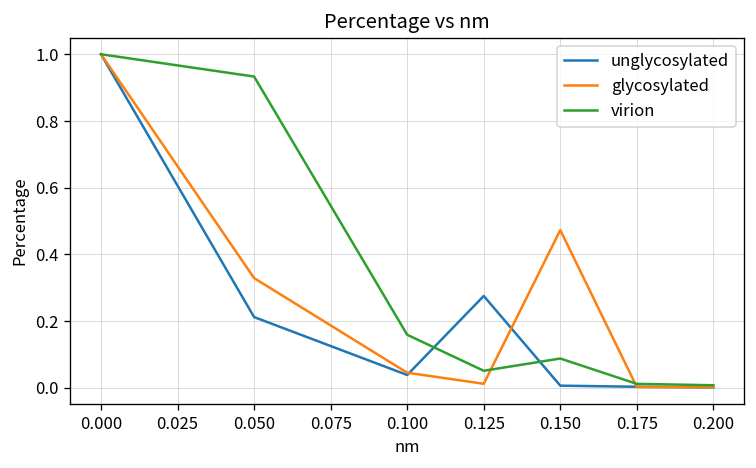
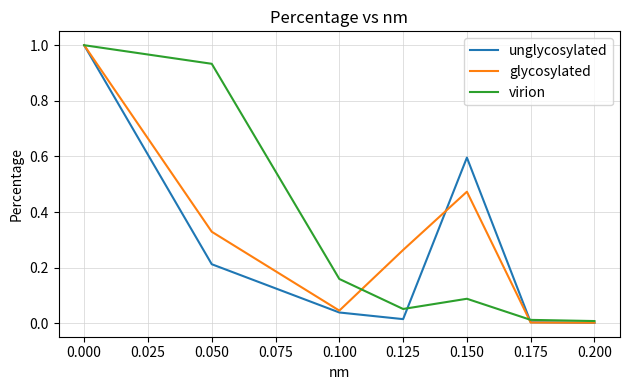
  {
    "unglycosylated": {
      "0.050": 0.21,
-     "0.125": 0.28,
-     "0.150": 0.01
+     "0.125": 0.02,
+     "0.150": 0.60
    },
    "glycosylated": {
      "0.050": 0.33,
-     "0.125": 0.01,
+     "0.125": 0.26,
      "0.150": 0.47
    },
    "virion": {
      "0.050": 0.93,
      "0.100": 0.16,
      "0.125": 0.05,
      "0.150": 0.09
    }
  }
